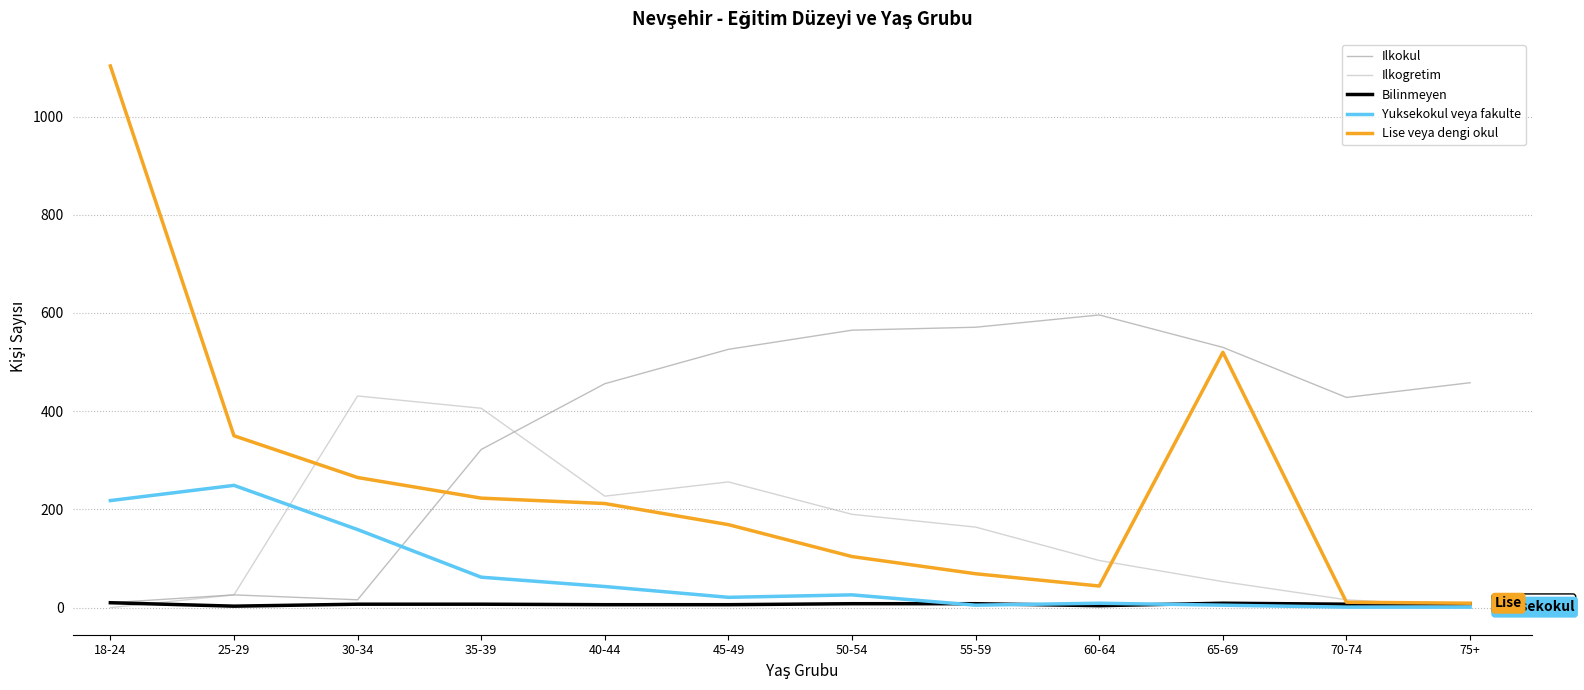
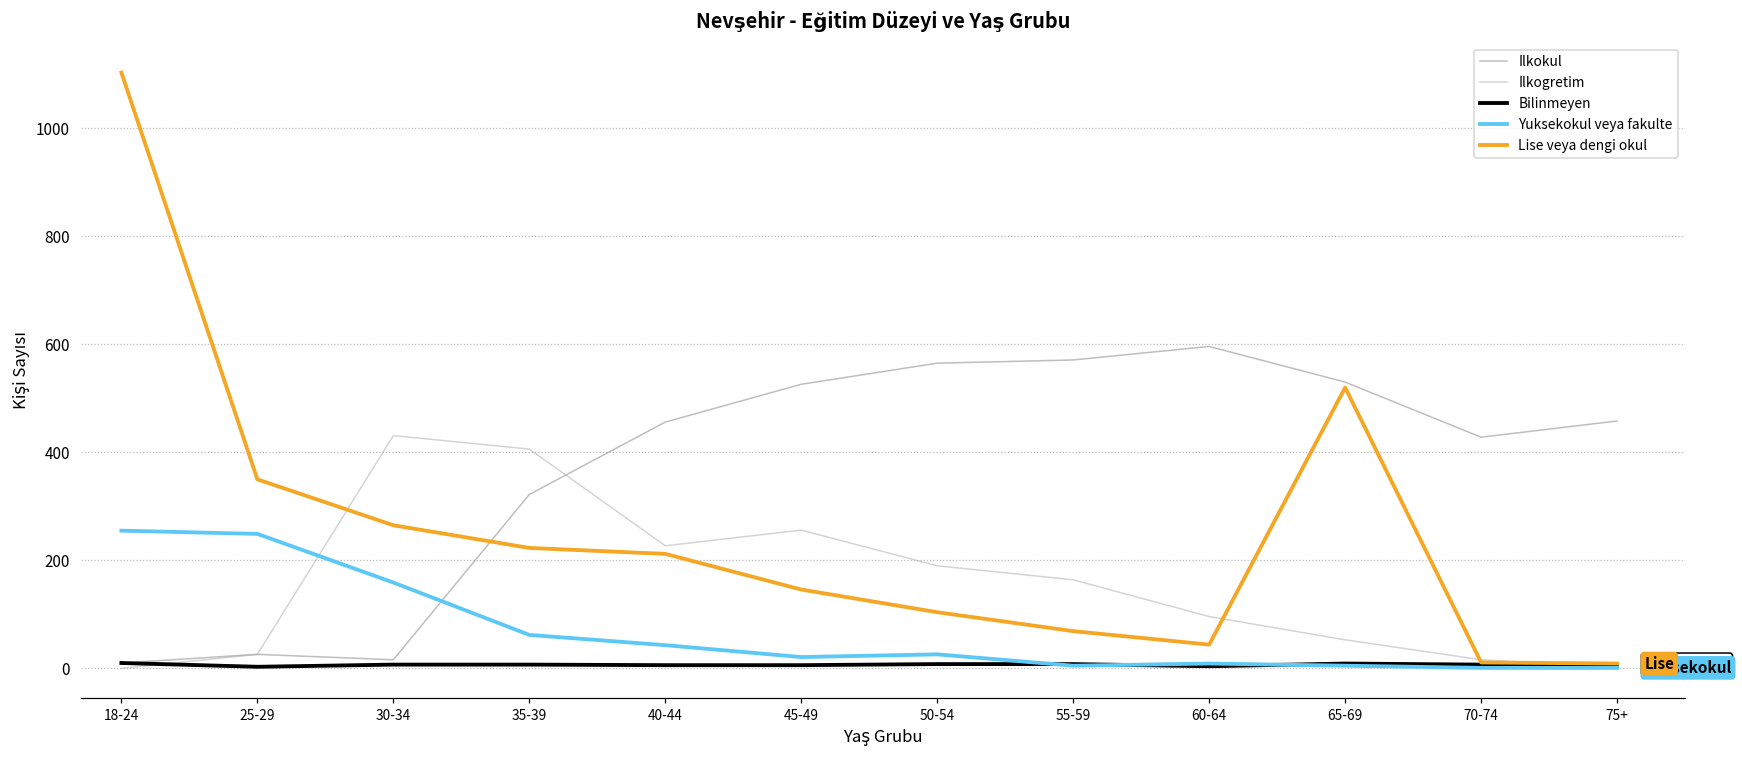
  {
    "Bilinmeyen": {
      "25-29": 0,
      "30-34": 10,
      "35-39": 10,
      "40-44": 10,
      "45-49": 10,
      "50-54": 10
    },
    "Yuksekokul veya fakulte": {
-     "18-24": 220,
+     "18-24": 260,
      "25-29": 250,
      "30-34": 160,
      "35-39": 60,
      "40-44": 40,
      "45-49": 20,
      "50-54": 30,
      "70-74": 0
    },
    "Lise veya dengi okul": {
      "18-24": 1100,
      "25-29": 350,
      "30-34": 270,
      "35-39": 220,
      "40-44": 210,
-     "45-49": 170,
+     "45-49": 150,
      "50-54": 100,
      "55-59": 70,
      "60-64": 40,
      "65-69": 520
    }
  }
